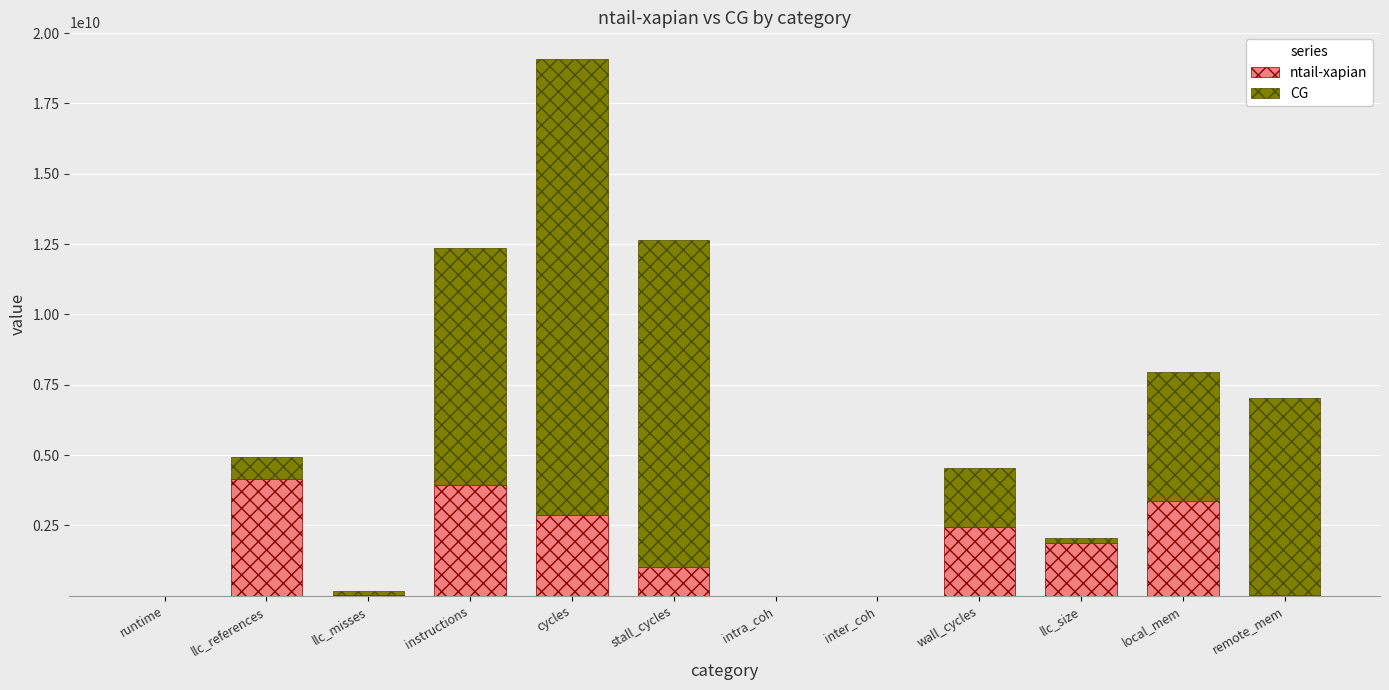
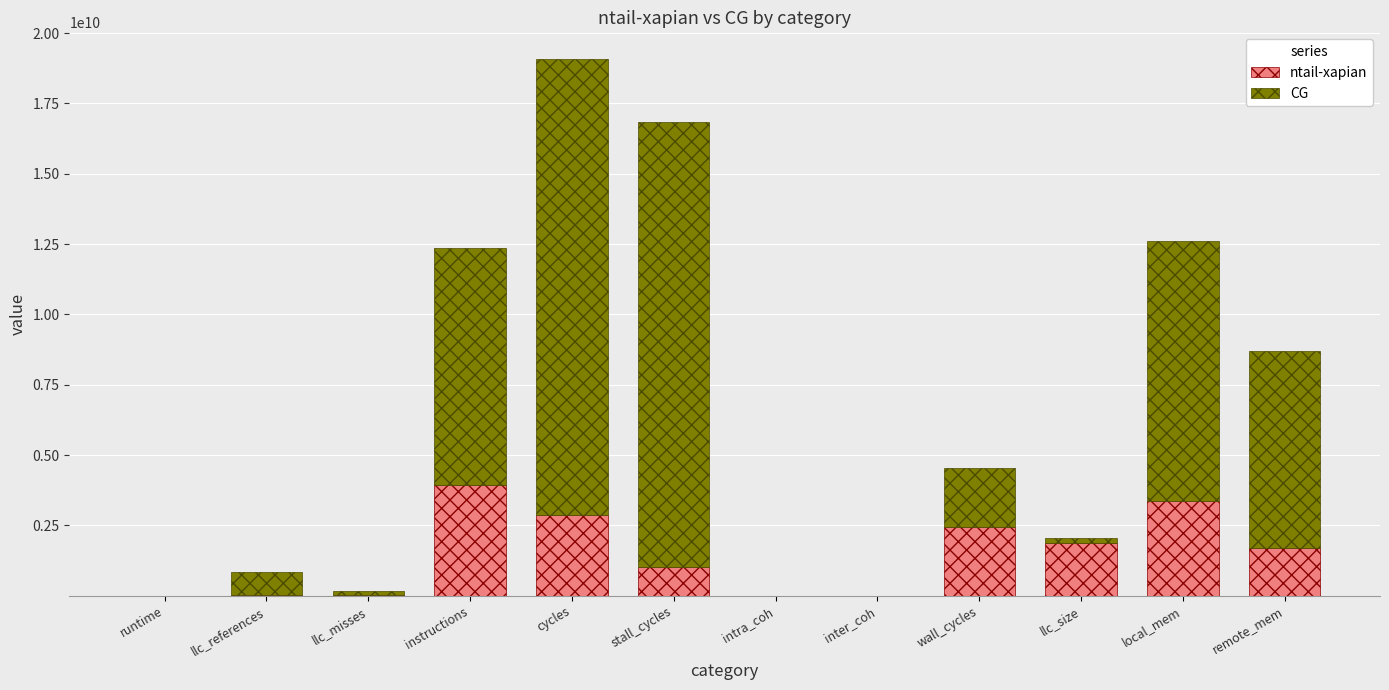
  {
    "ntail-xapian": {
-     "llc_references": 4100000000,
+     "llc_references": 0,
      "instructions": 3900000000,
      "cycles": 2900000000,
      "stall_cycles": 1000000000,
      "wall_cycles": 2400000000,
      "llc_size": 1900000000,
      "local_mem": 3400000000,
-     "remote_mem": 0
+     "remote_mem": 1700000000
    },
    "CG": {
      "llc_references": 800000000,
      "llc_misses": 100000000,
      "instructions": 8400000000,
      "cycles": 16200000000,
-     "stall_cycles": 11600000000,
+     "stall_cycles": 15800000000,
      "wall_cycles": 2100000000,
      "llc_size": 200000000,
-     "local_mem": 4600000000,
+     "local_mem": 9300000000,
      "remote_mem": 7000000000
    }
  }
